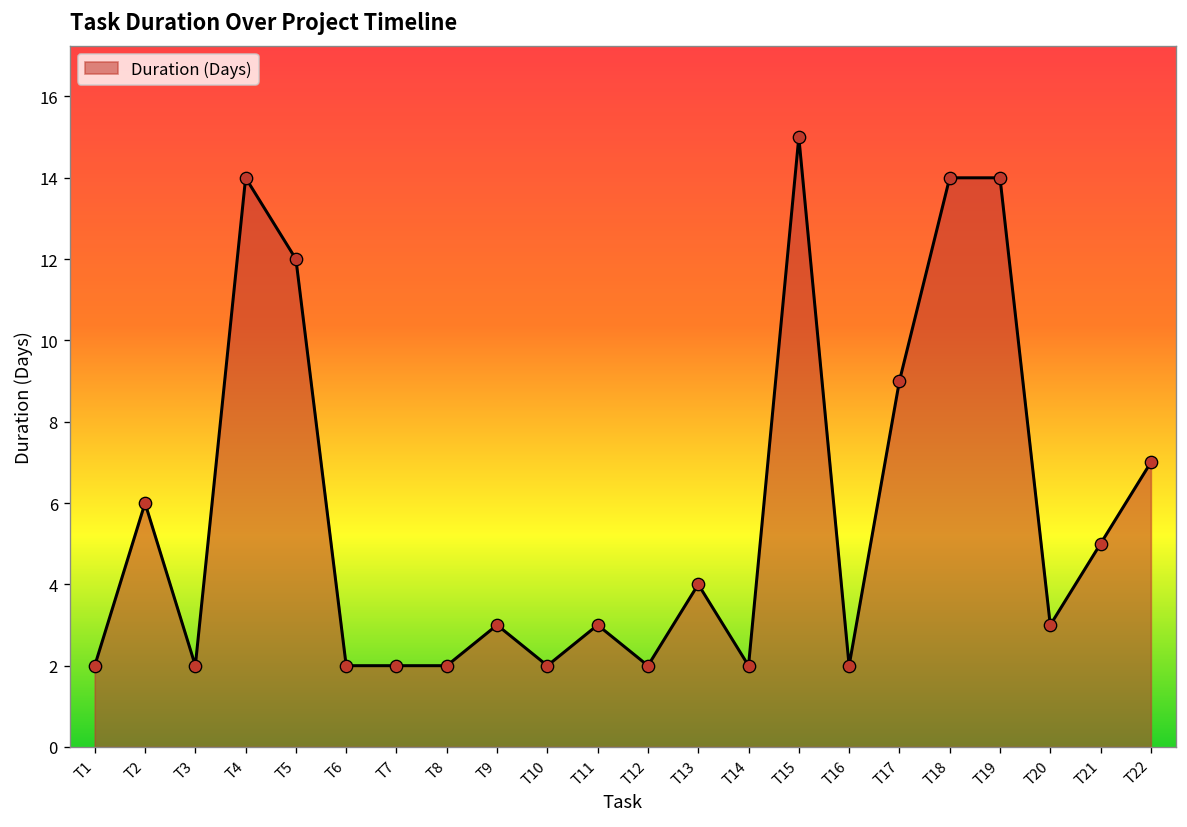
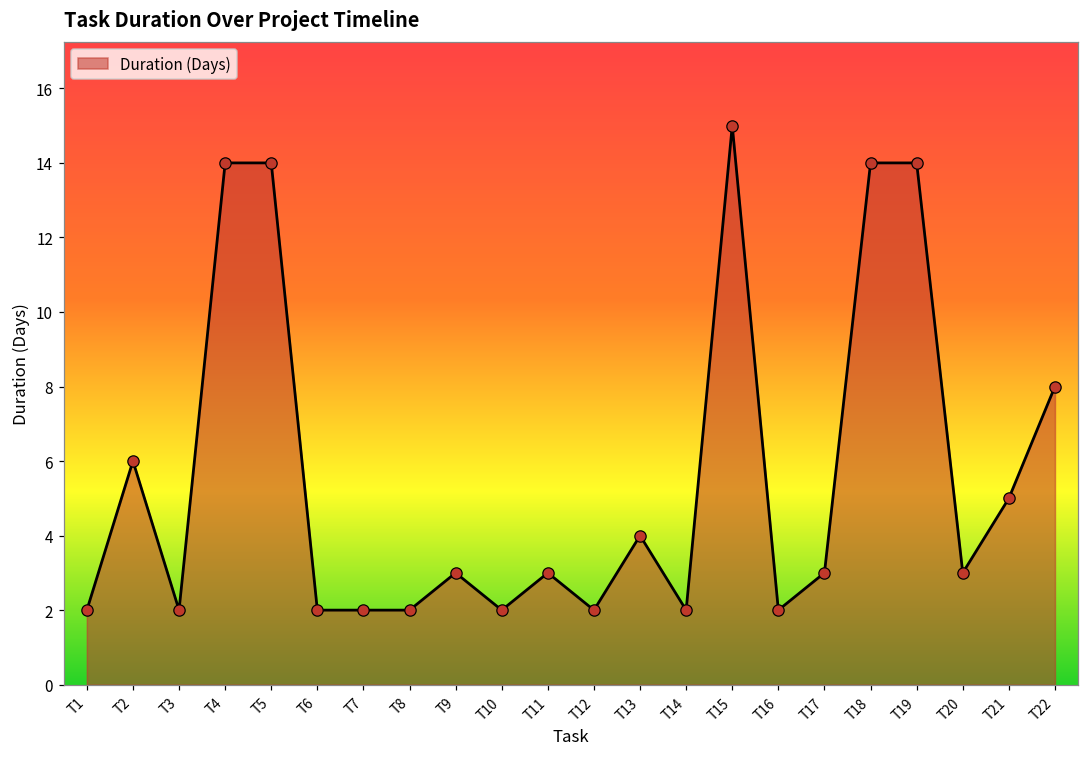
  {
    "T1": 2,
    "T2": 6,
    "T3": 2,
    "T4": 14,
-   "T5": 12,
+   "T5": 14,
    "T6": 2,
    "T7": 2,
    "T8": 2,
    "T9": 3,
    "T10": 2,
    "T11": 3,
    "T12": 2,
    "T13": 4,
    "T14": 2,
    "T15": 15,
    "T16": 2,
-   "T17": 9,
+   "T17": 3,
    "T18": 14,
    "T19": 14,
    "T20": 3,
    "T21": 5,
-   "T22": 7
+   "T22": 8
  }
